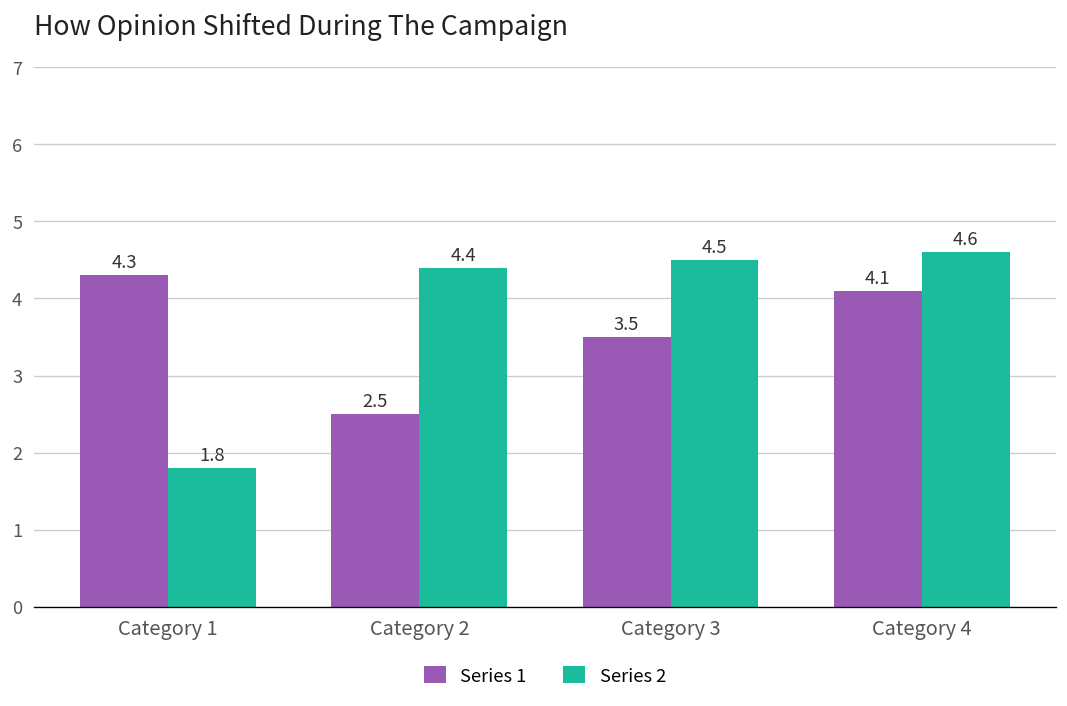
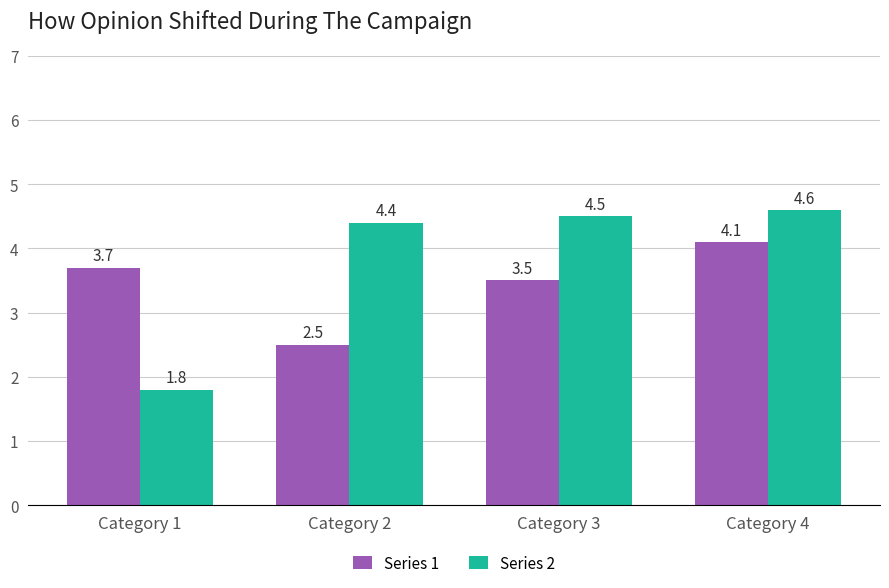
  {
    "Series 1": {
-     "Category 1": 4.3,
+     "Category 1": 3.7,
      "Category 2": 2.5,
      "Category 3": 3.5,
      "Category 4": 4.1
    },
    "Series 2": {
      "Category 1": 1.8,
      "Category 2": 4.4,
      "Category 3": 4.5,
      "Category 4": 4.6
    }
  }
